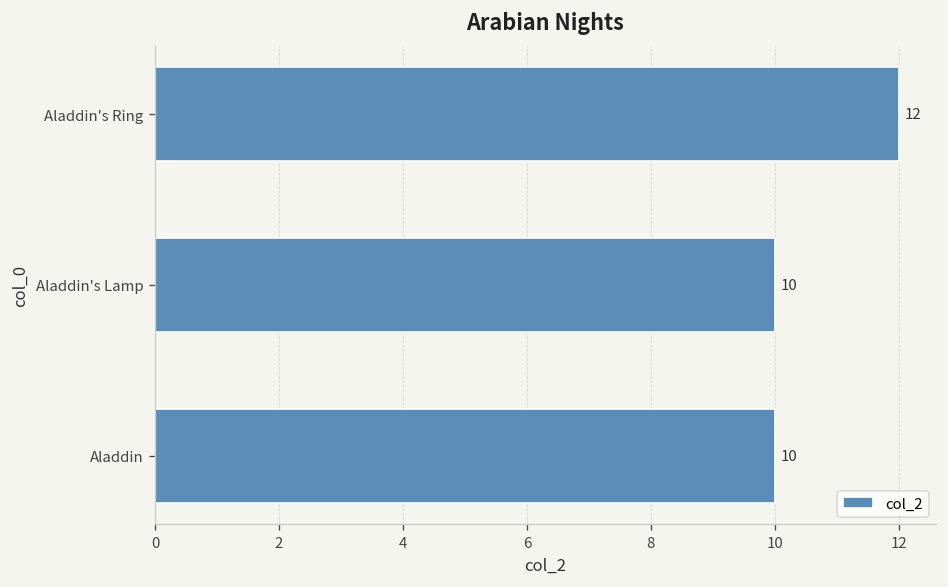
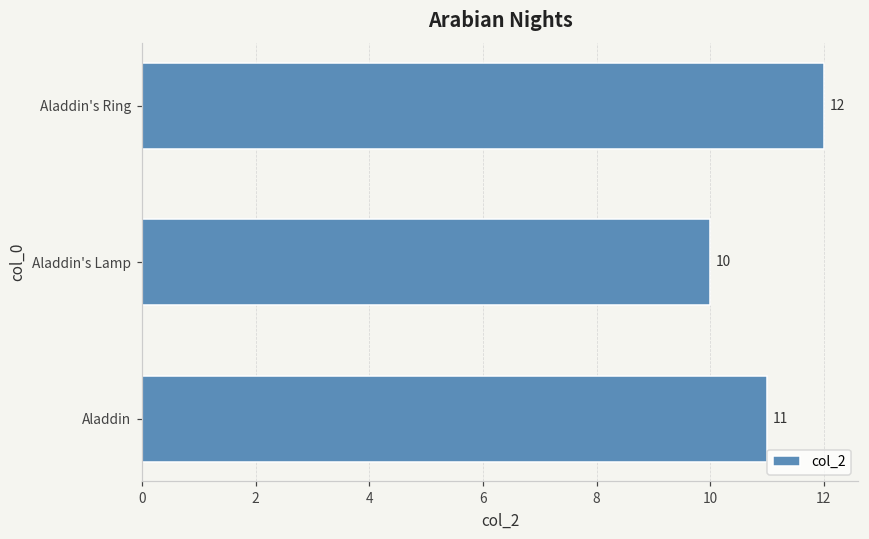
  {
    "Aladdin's Ring": 12,
    "Aladdin's Lamp": 10,
-   "Aladdin": 10
+   "Aladdin": 11
  }
